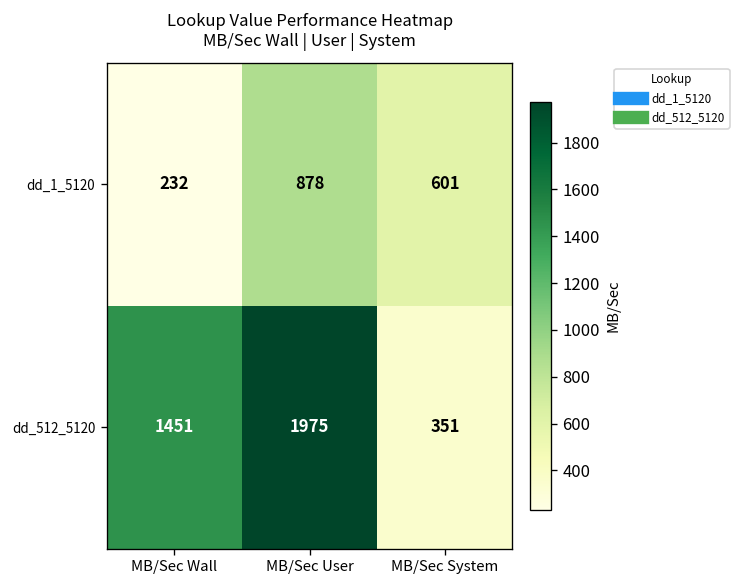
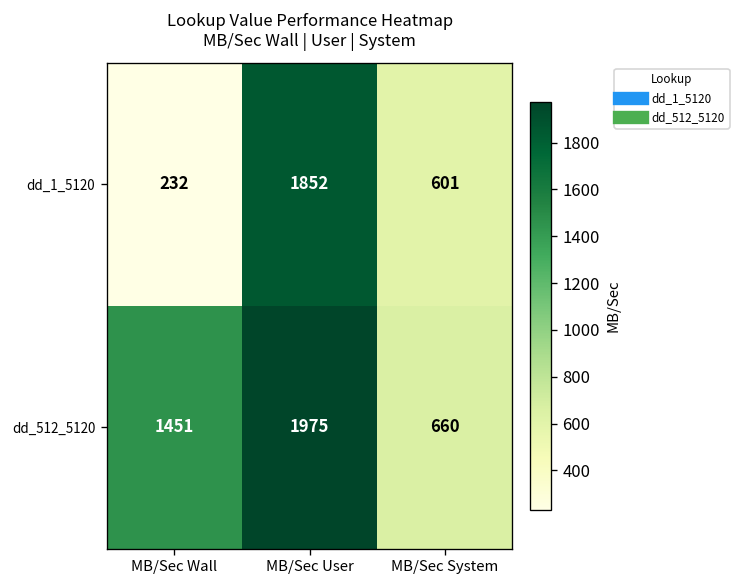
  {
    "dd_1_5120": {
      "MB/Sec Wall": 232,
-     "MB/Sec User": 878,
+     "MB/Sec User": 1852,
      "MB/Sec System": 601
    },
    "dd_512_5120": {
      "MB/Sec Wall": 1451,
      "MB/Sec User": 1975,
-     "MB/Sec System": 351
+     "MB/Sec System": 660
    }
  }
